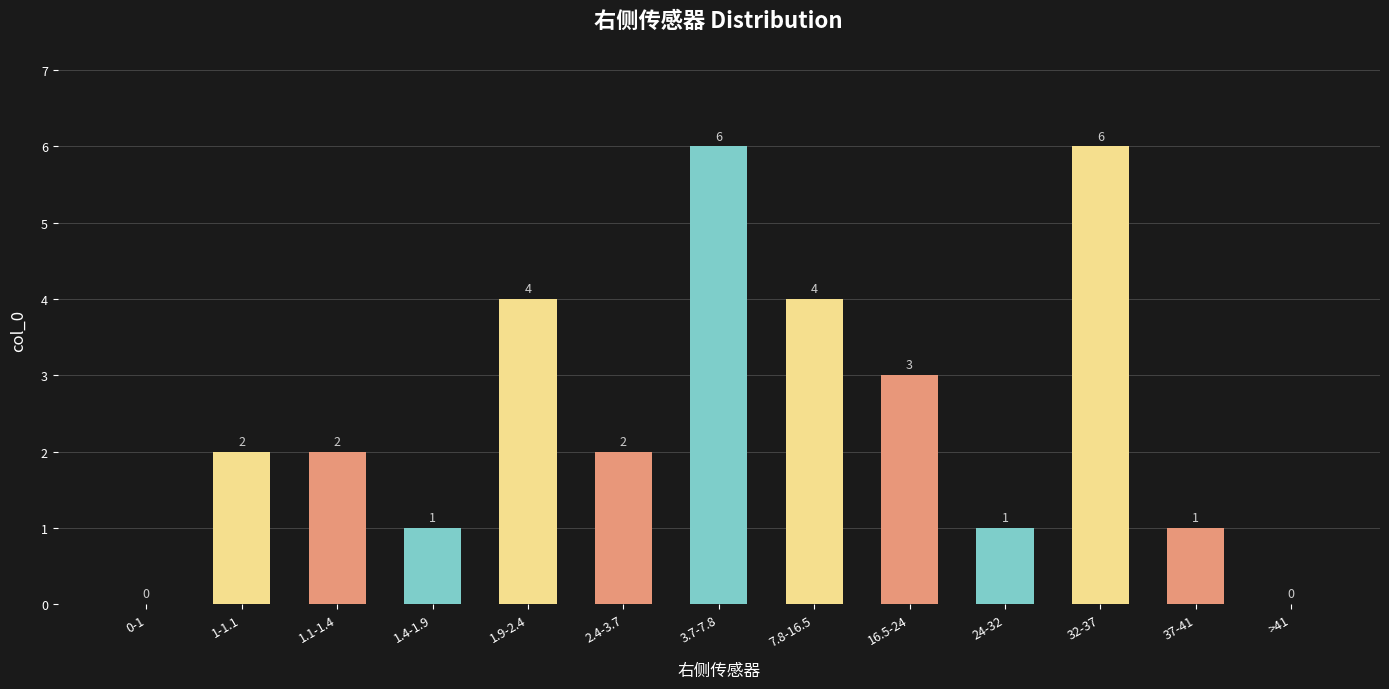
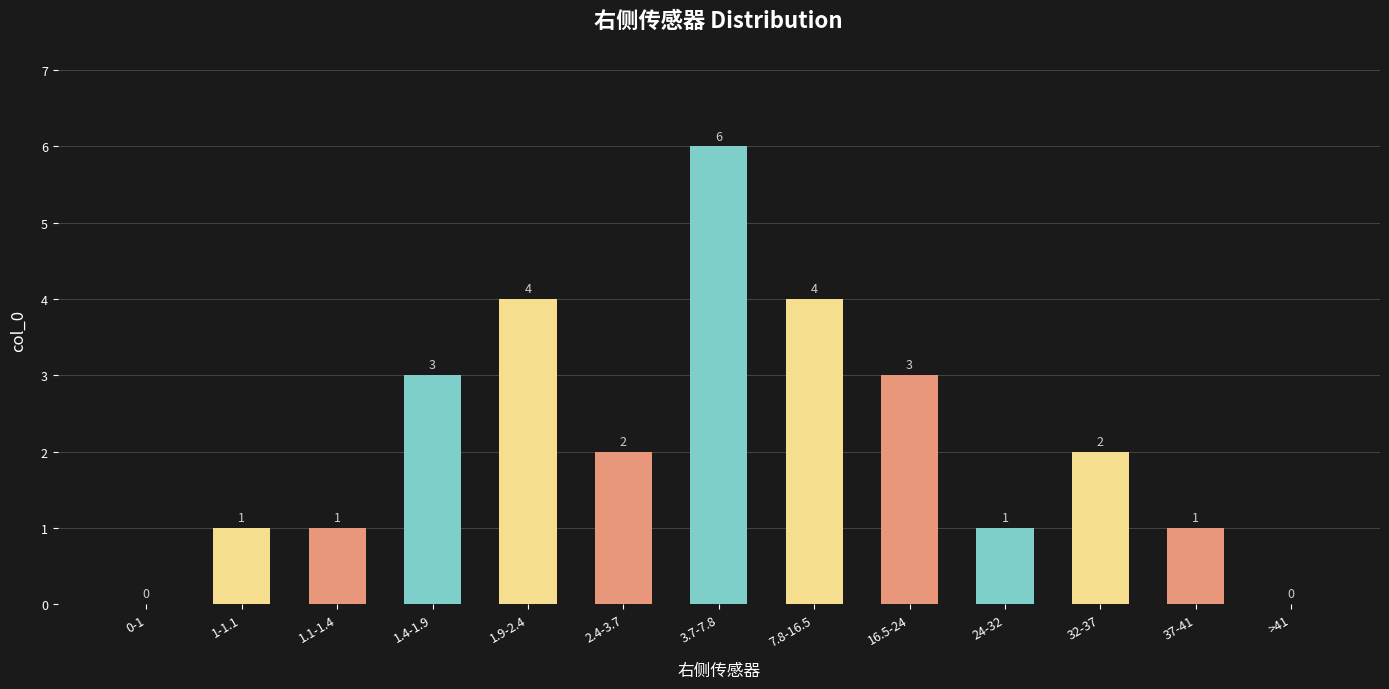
  {
    "0-1": 0,
-   "1-1.1": 2,
-   "1.1-1.4": 2,
-   "1.4-1.9": 1,
+   "1-1.1": 1,
+   "1.1-1.4": 1,
+   "1.4-1.9": 3,
    "1.9-2.4": 4,
    "2.4-3.7": 2,
    "3.7-7.8": 6,
    "7.8-16.5": 4,
    "16.5-24": 3,
    "24-32": 1,
-   "32-37": 6,
+   "32-37": 2,
    "37-41": 1,
    ">41": 0
  }
